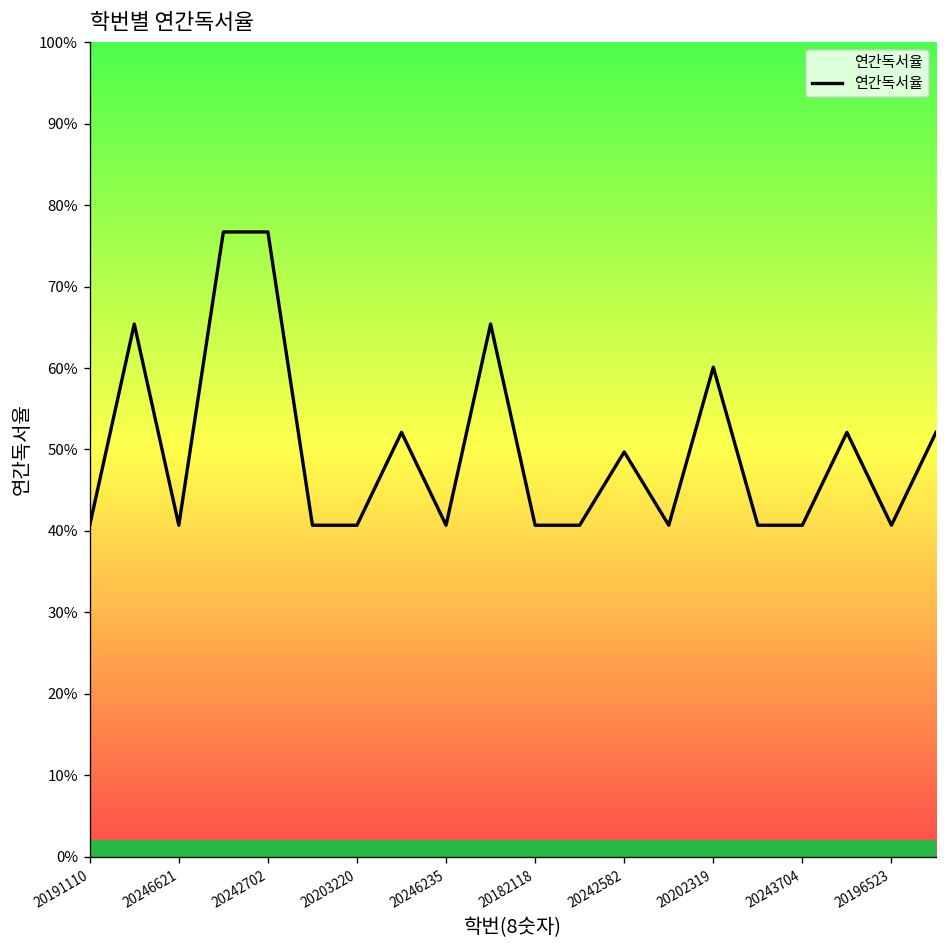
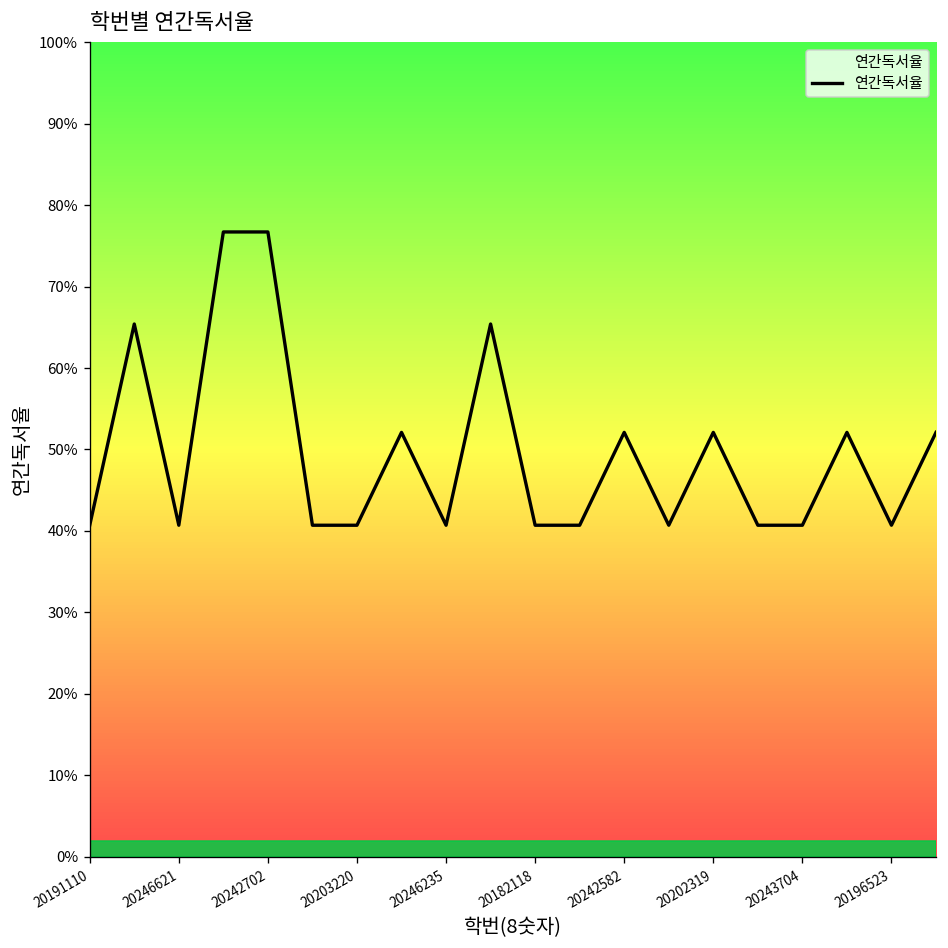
  {
    "20191110": "41%",
    "20246621": "41%",
    "20242702": "77%",
    "20203220": "41%",
    "20246235": "41%",
    "20182118": "41%",
-   "20242582": "50%",
-   "20202319": "60%",
+   "20242582": "52%",
+   "20202319": "52%",
    "20243704": "41%",
    "20196523": "41%"
  }
